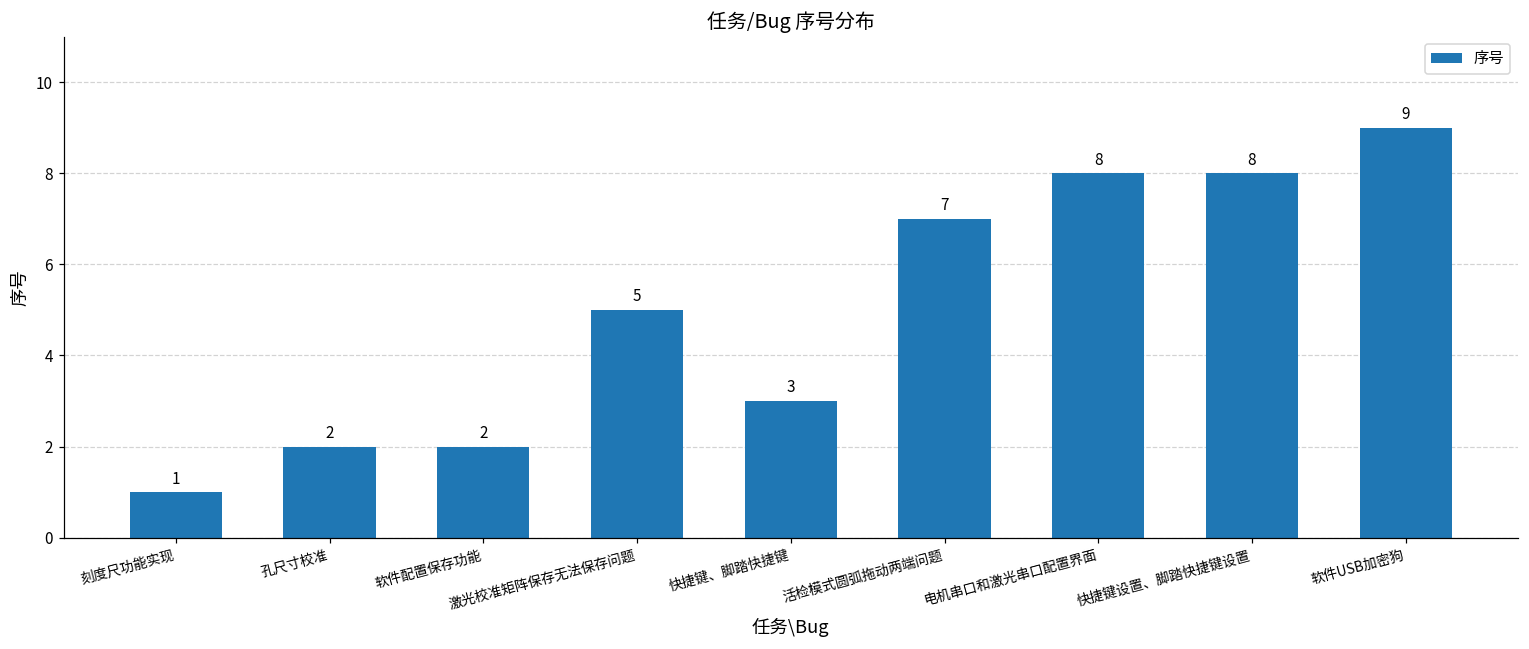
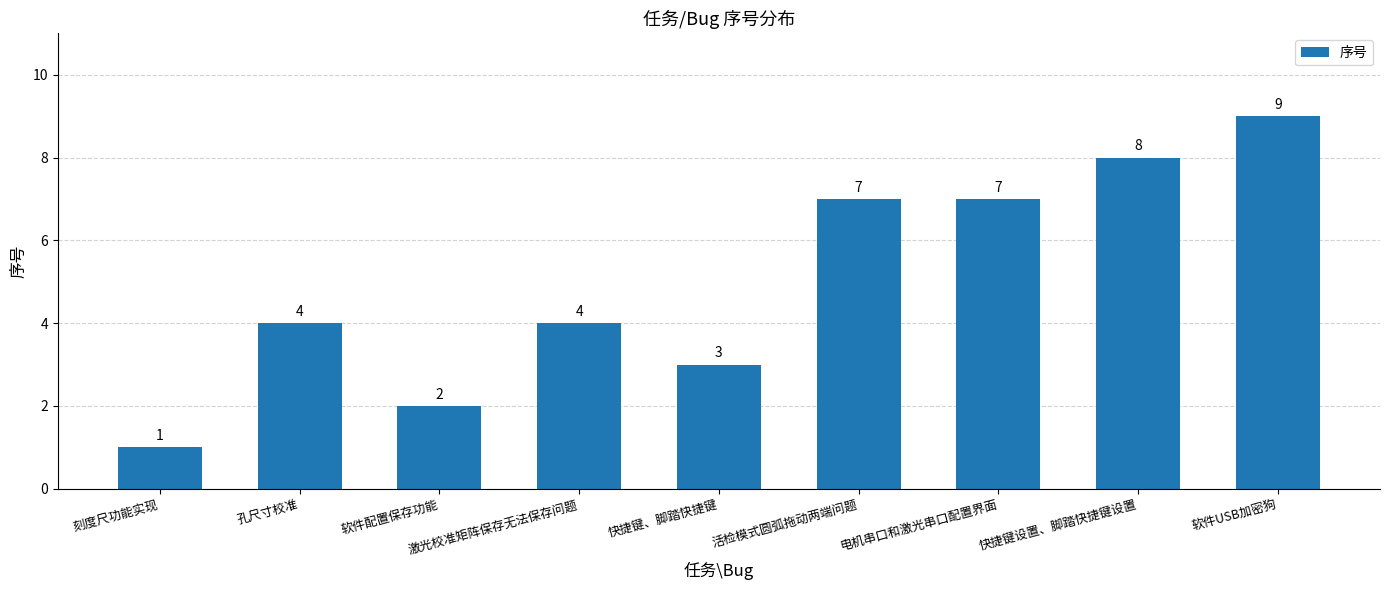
  {
    "刻度尺功能实现": 1,
-   "孔尺寸校准": 2,
+   "孔尺寸校准": 4,
    "软件配置保存功能": 2,
-   "激光校准矩阵保存无法保存问题": 5,
+   "激光校准矩阵保存无法保存问题": 4,
    "快捷键、脚踏快捷键": 3,
    "活检模式圆弧拖动两端问题": 7,
-   "电机串口和激光串口配置界面": 8,
+   "电机串口和激光串口配置界面": 7,
    "快捷键设置、脚踏快捷键设置": 8,
    "软件USB加密狗": 9
  }
